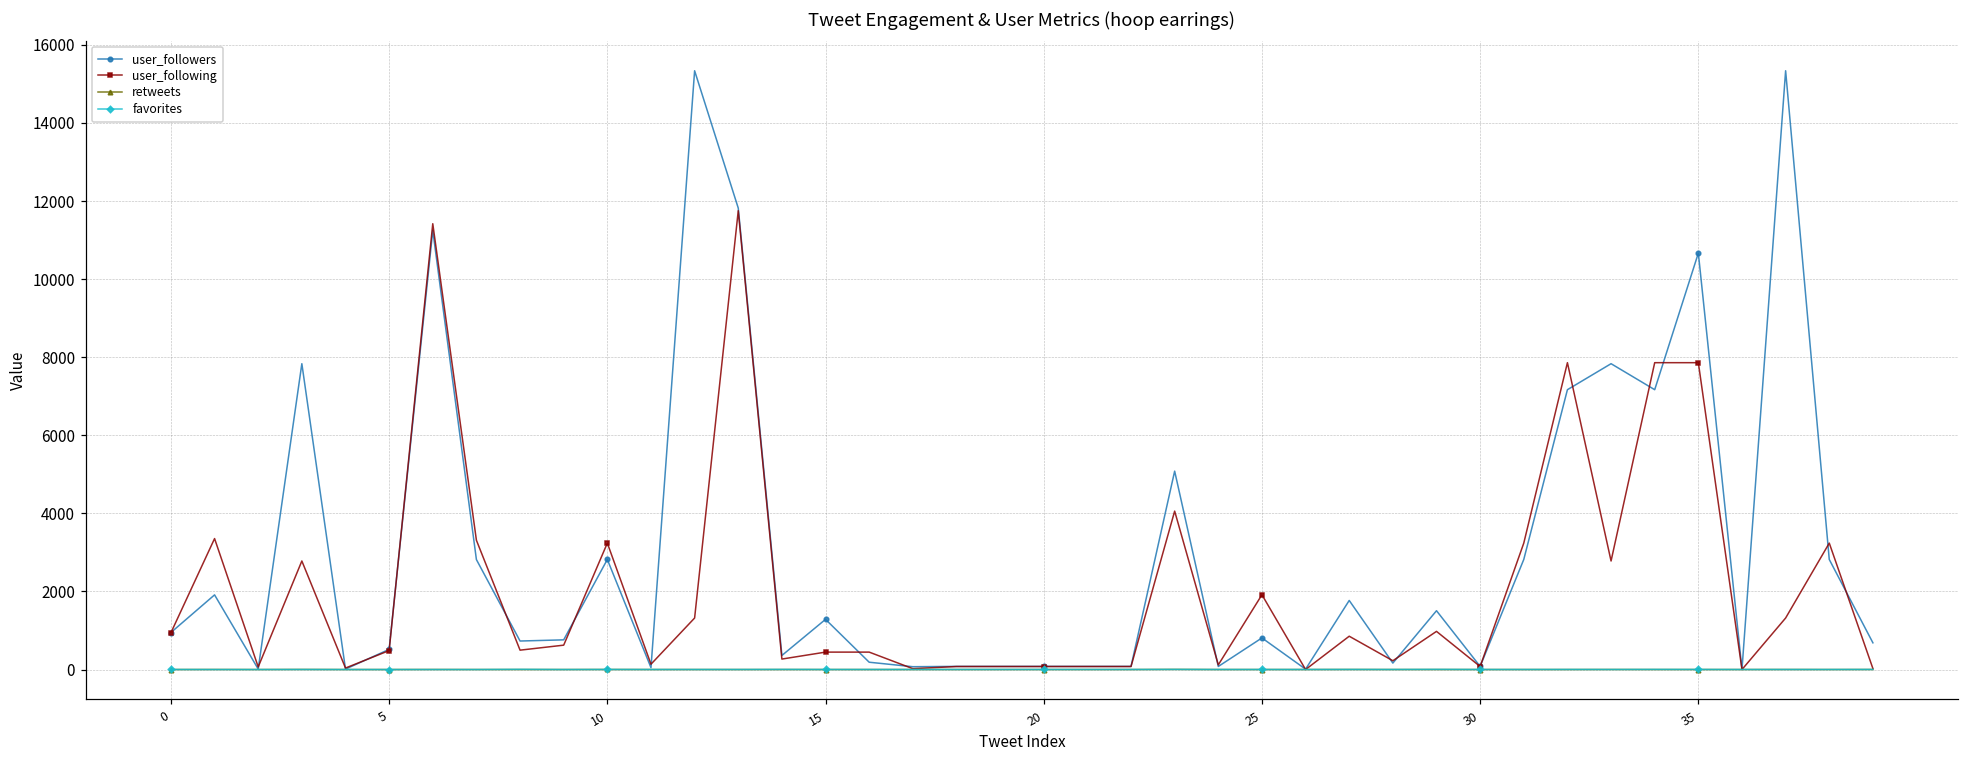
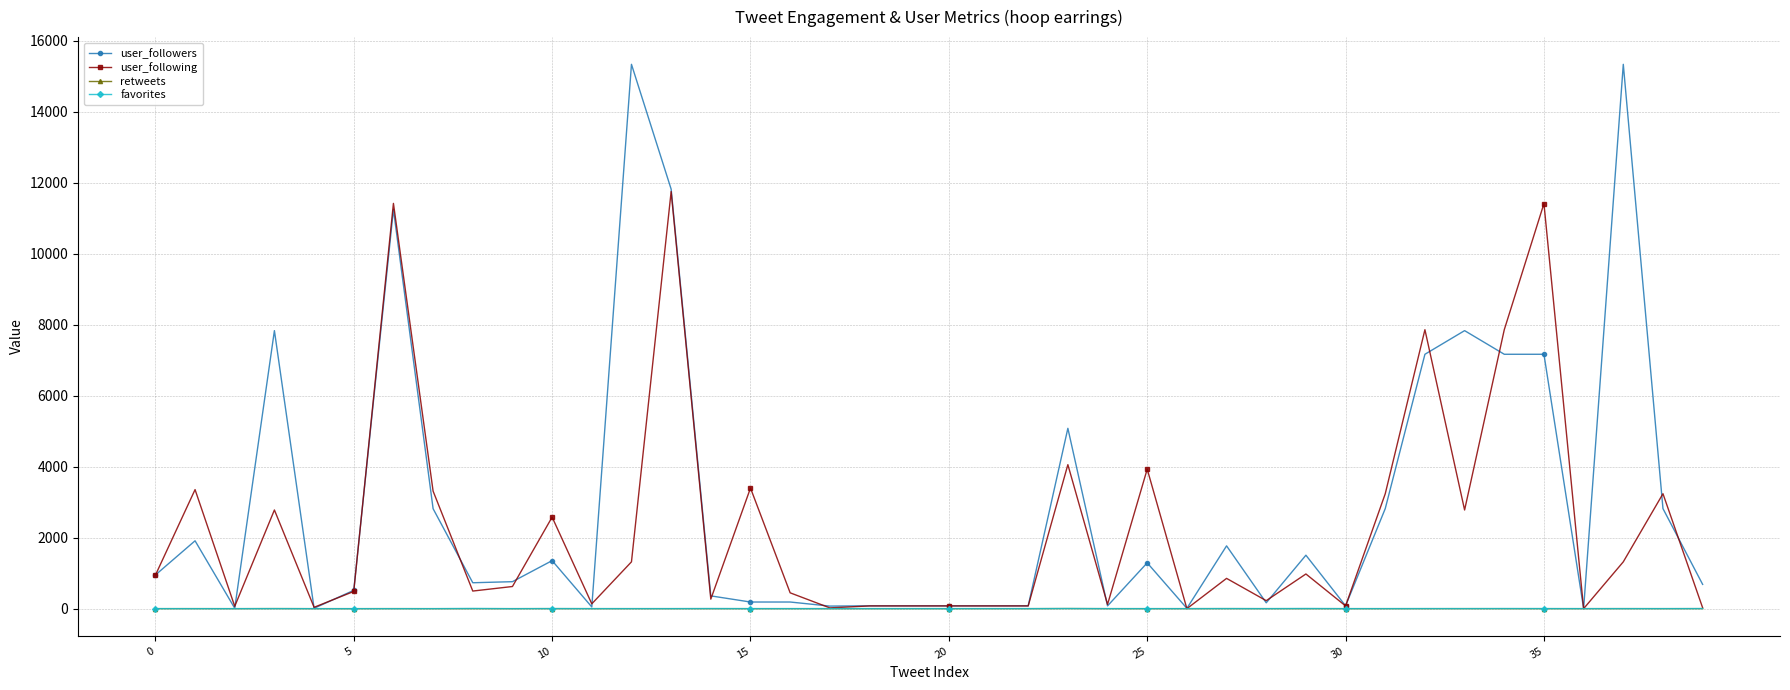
  {
    "user_followers": {
-     "10": 2800,
-     "15": 1300,
-     "25": 800,
-     "35": 10700
+     "10": 1400,
+     "15": 200,
+     "25": 1300,
+     "35": 7200
    },
    "user_following": {
-     "10": 3200,
-     "15": 400,
-     "25": 1900,
-     "35": 7900
+     "10": 2600,
+     "15": 3400,
+     "25": 3900,
+     "35": 11400
    }
  }
